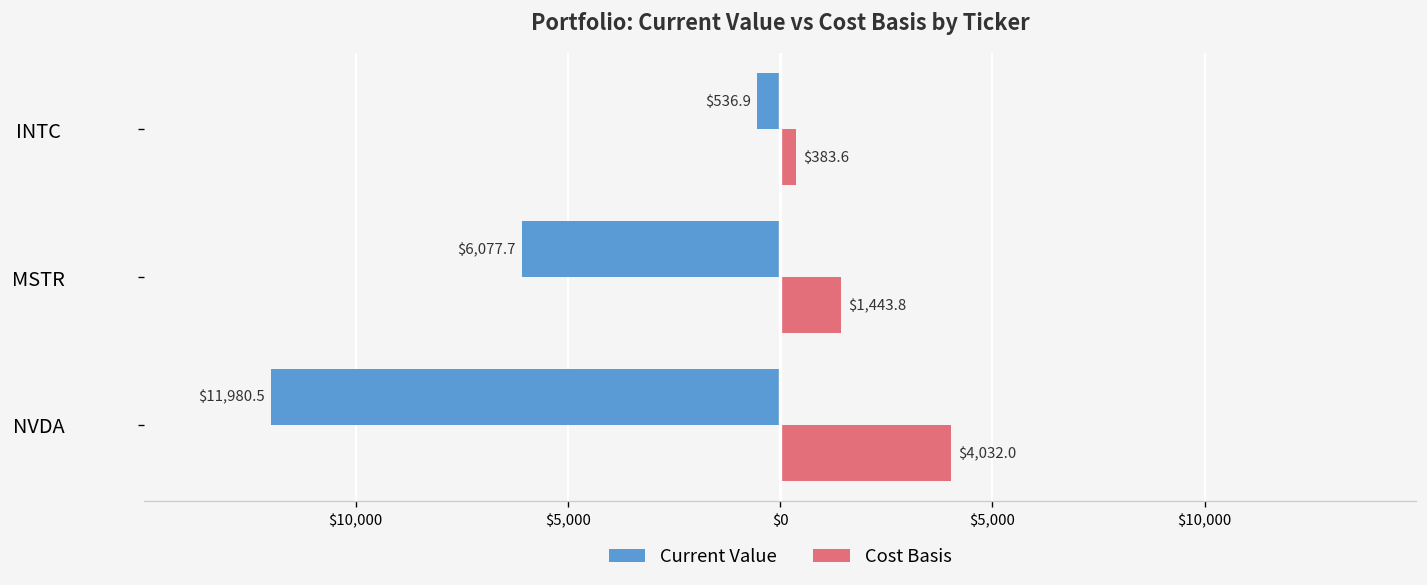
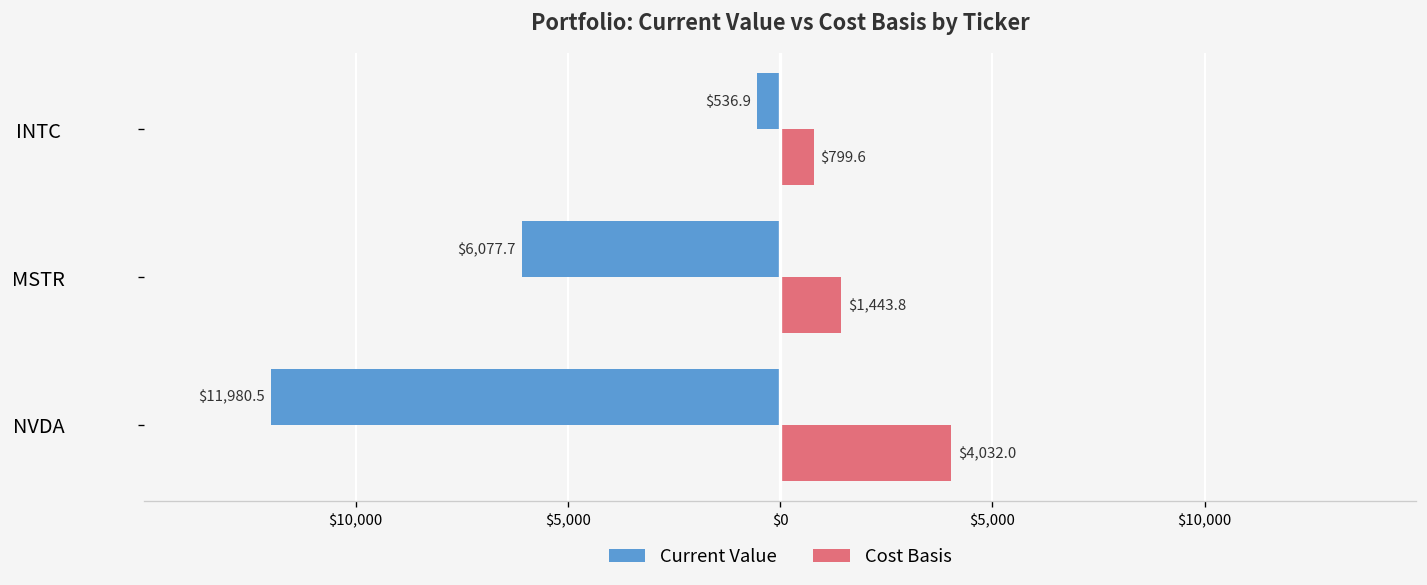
  {
    "Cost Basis": {
-     "INTC": "$383.6",
+     "INTC": "$799.6",
      "MSTR": "$1,443.8",
      "NVDA": "$4,032.0"
    }
  }
